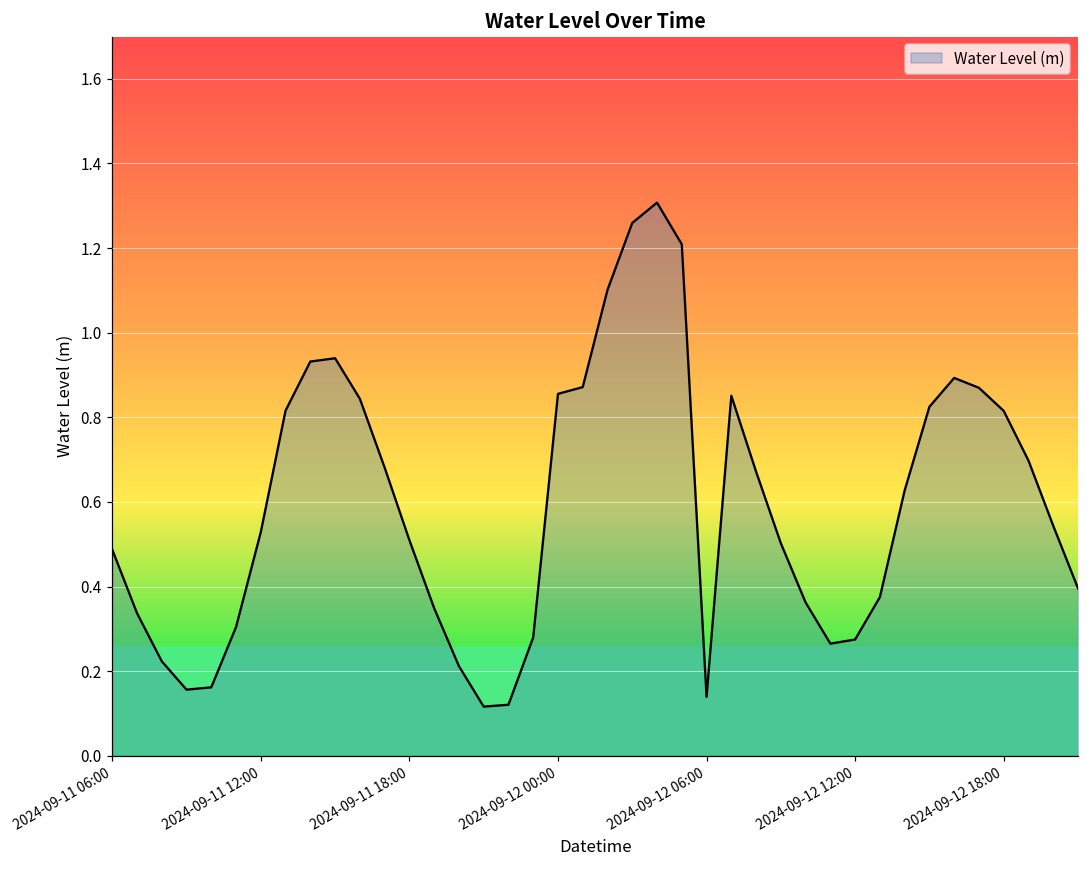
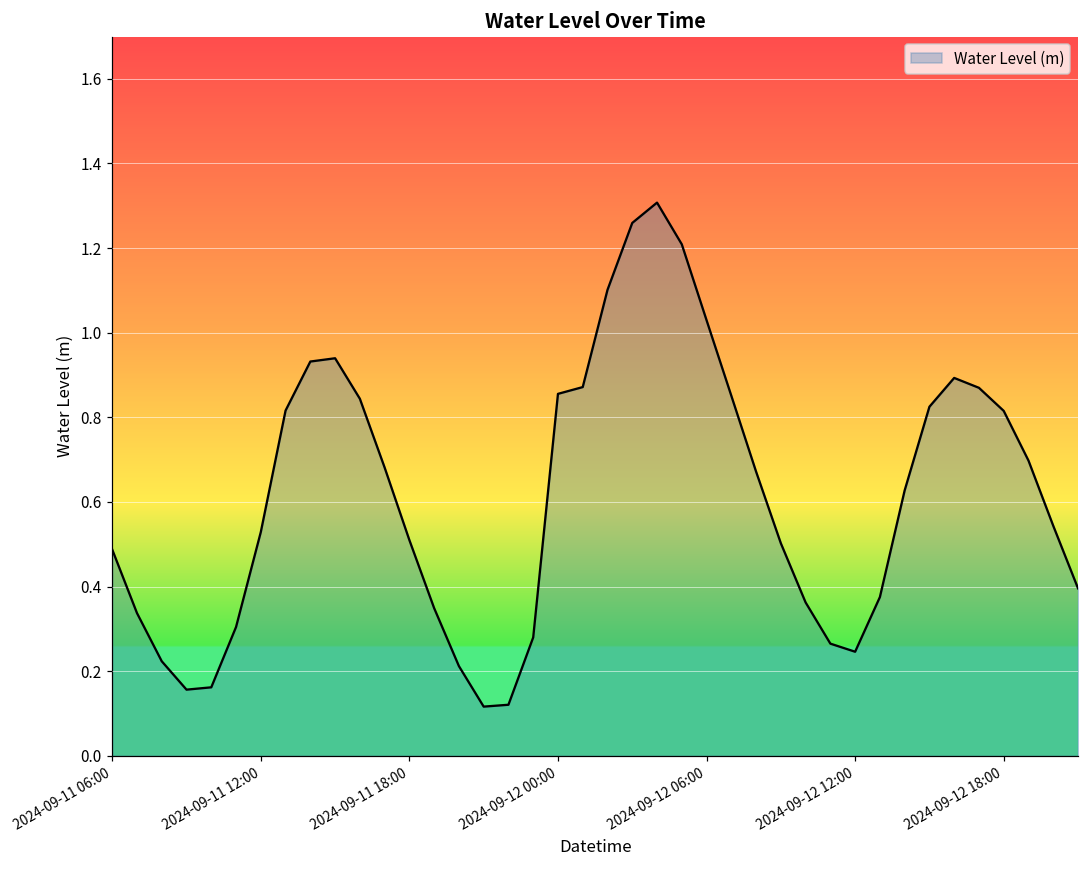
  {
    "2024-09-11 06:00": 0.49,
    "2024-09-11 12:00": 0.53,
    "2024-09-11 18:00": 0.51,
    "2024-09-12 00:00": 0.86,
-   "2024-09-12 06:00": 0.14,
-   "2024-09-12 12:00": 0.27,
+   "2024-09-12 06:00": 1.03,
+   "2024-09-12 12:00": 0.25,
    "2024-09-12 18:00": 0.82
  }
